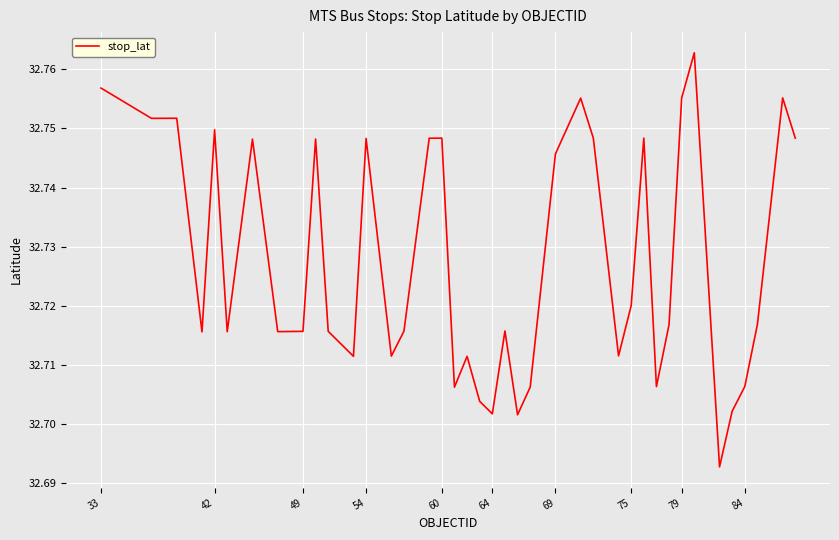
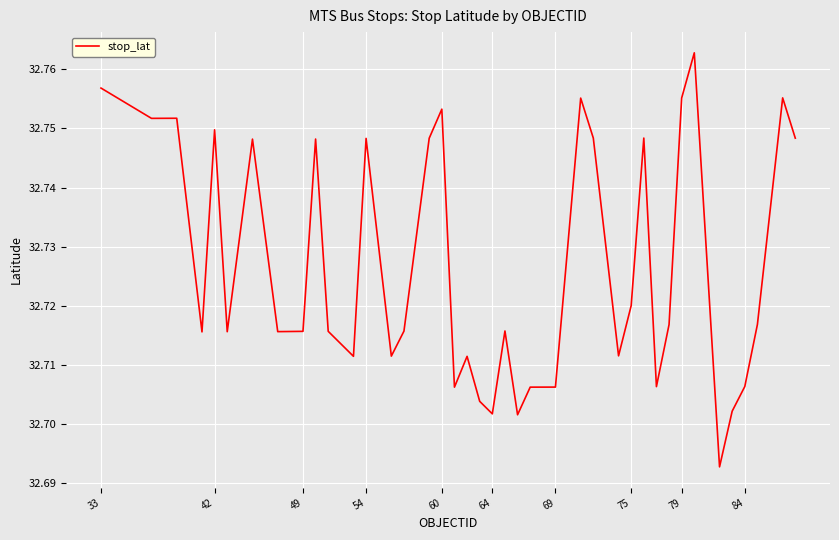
  {
    "33": 32.757,
    "42": 32.750,
    "49": 32.716,
    "54": 32.748,
-   "60": 32.748,
+   "60": 32.753,
    "64": 32.702,
-   "69": 32.746,
+   "69": 32.706,
    "75": 32.720,
    "79": 32.755,
    "84": 32.706
  }
